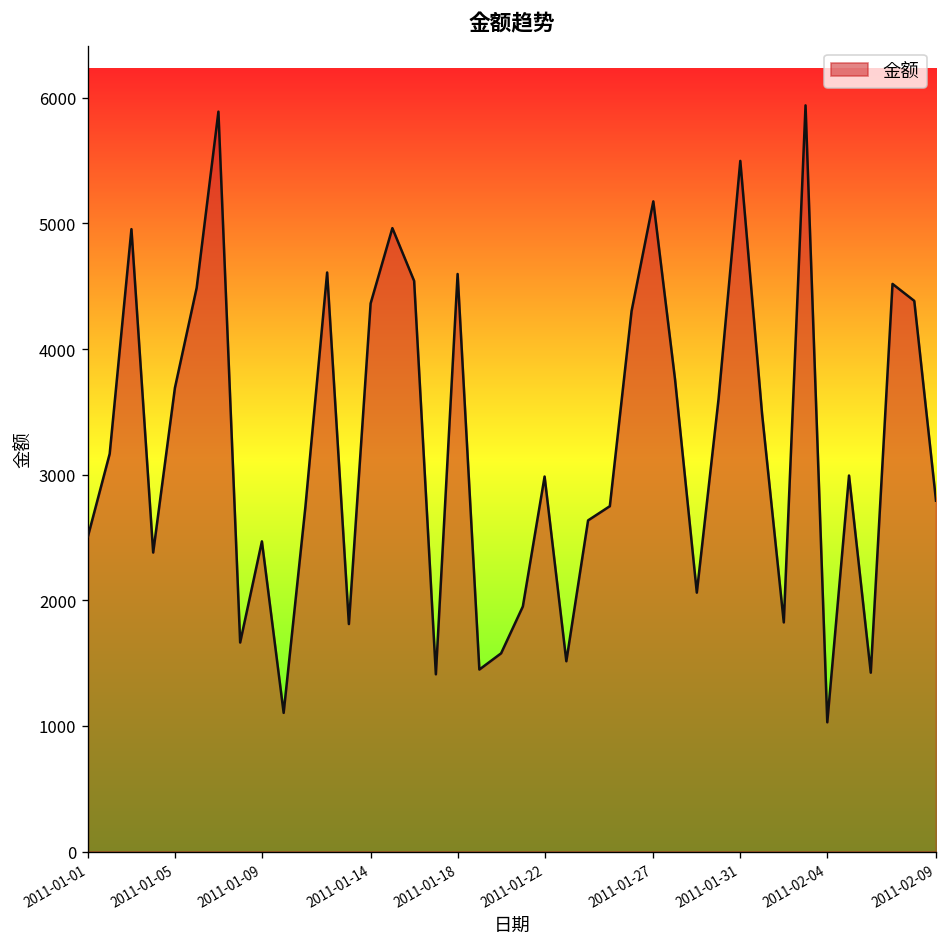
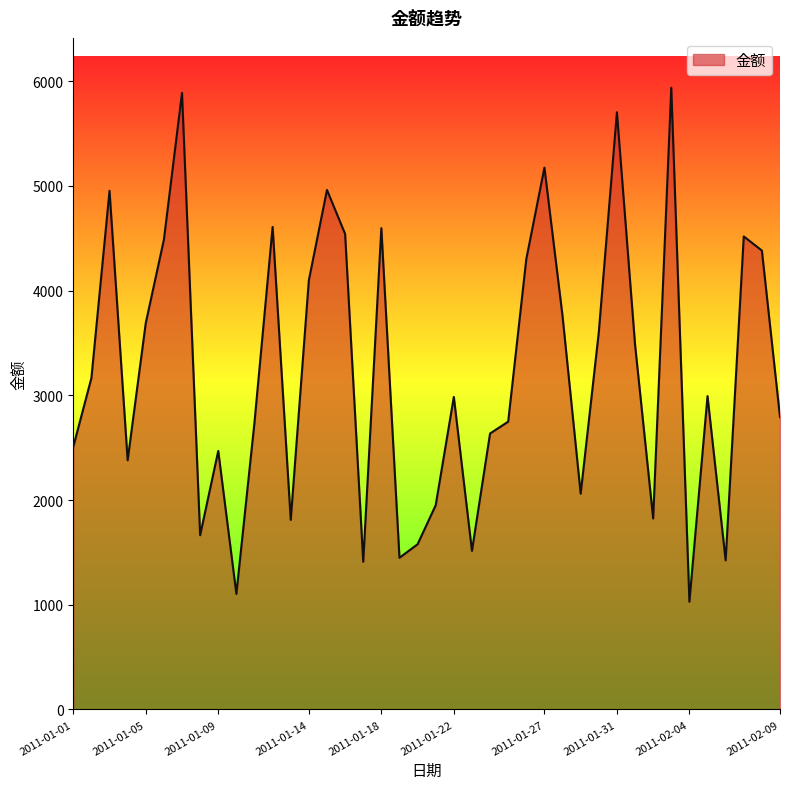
  {
    "2011-01-01": 2510,
    "2011-01-05": 3690,
    "2011-01-09": 2470,
-   "2011-01-14": 4360,
+   "2011-01-14": 4100,
    "2011-01-18": 4600,
    "2011-01-22": 2990,
    "2011-01-27": 5180,
-   "2011-01-31": 5500,
+   "2011-01-31": 5700,
    "2011-02-04": 1030,
    "2011-02-09": 2790
  }
